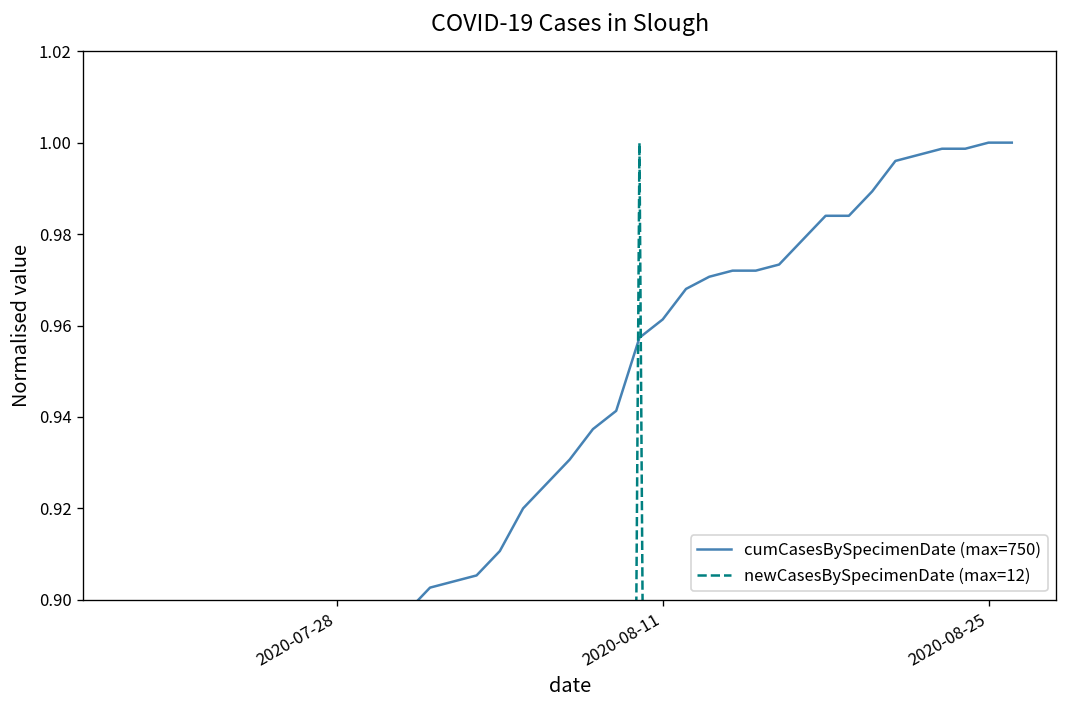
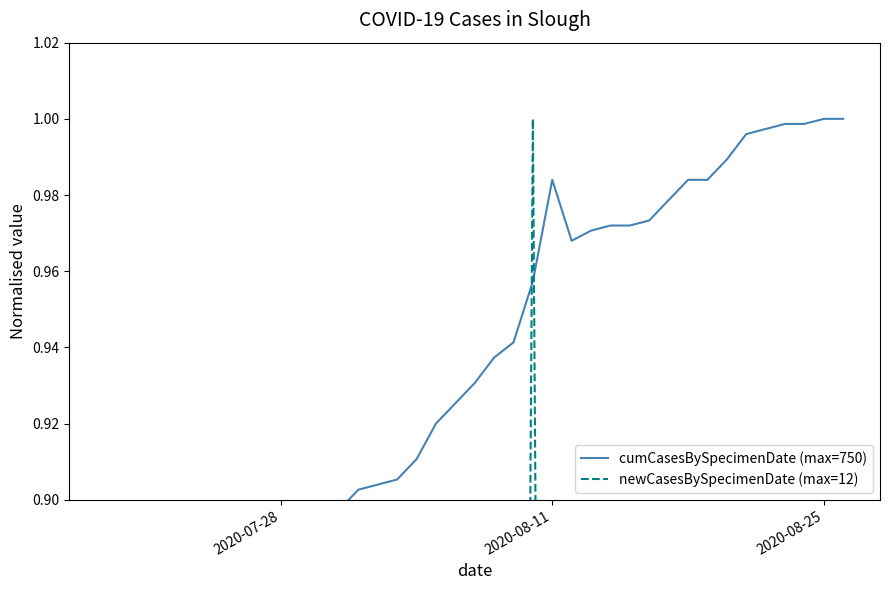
  {
    "cumCasesBySpecimenDate (max=750)": {
-     "2020-08-11": 0.961,
+     "2020-08-11": 0.984,
      "2020-08-25": 1.000
    }
  }
